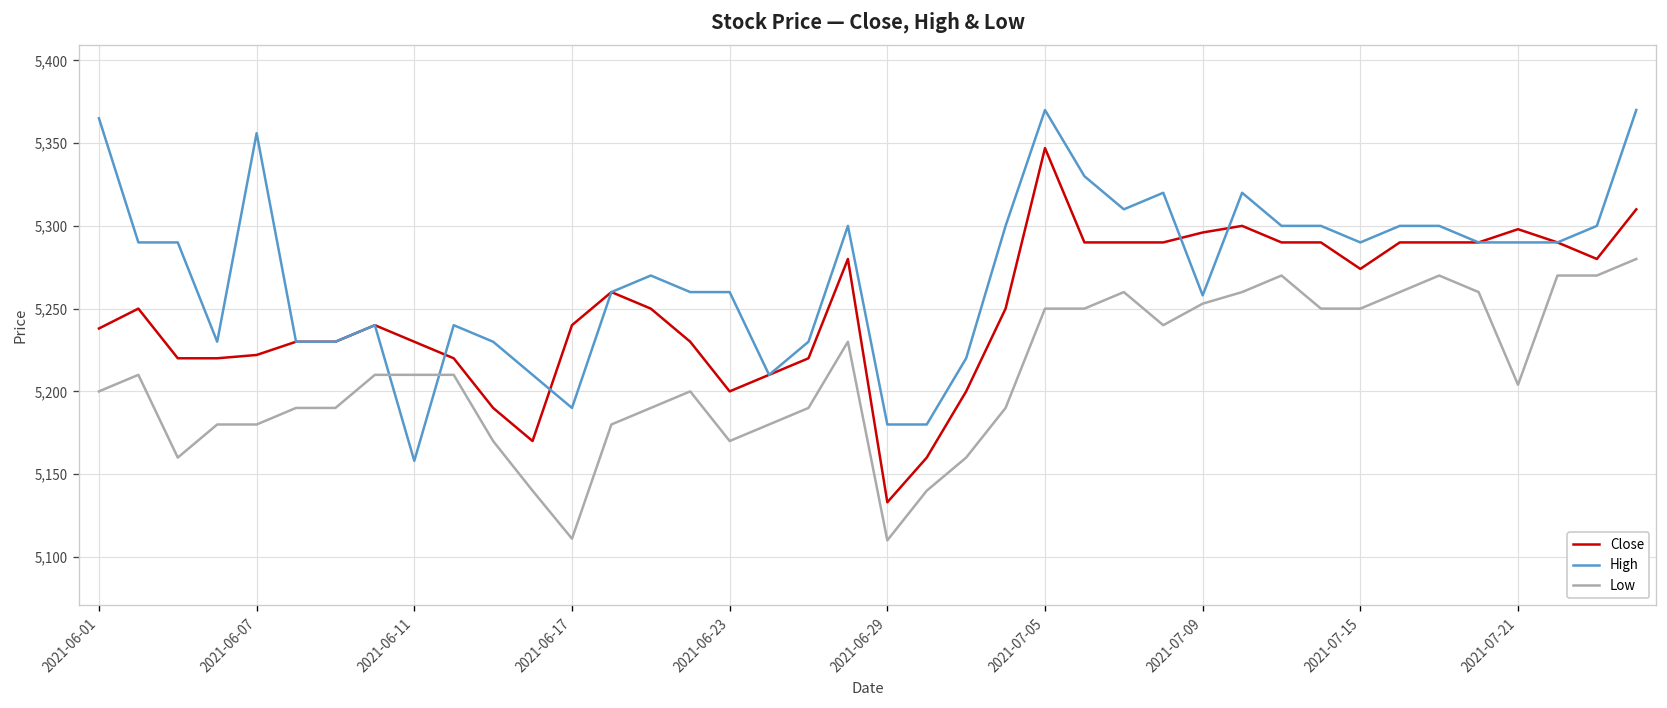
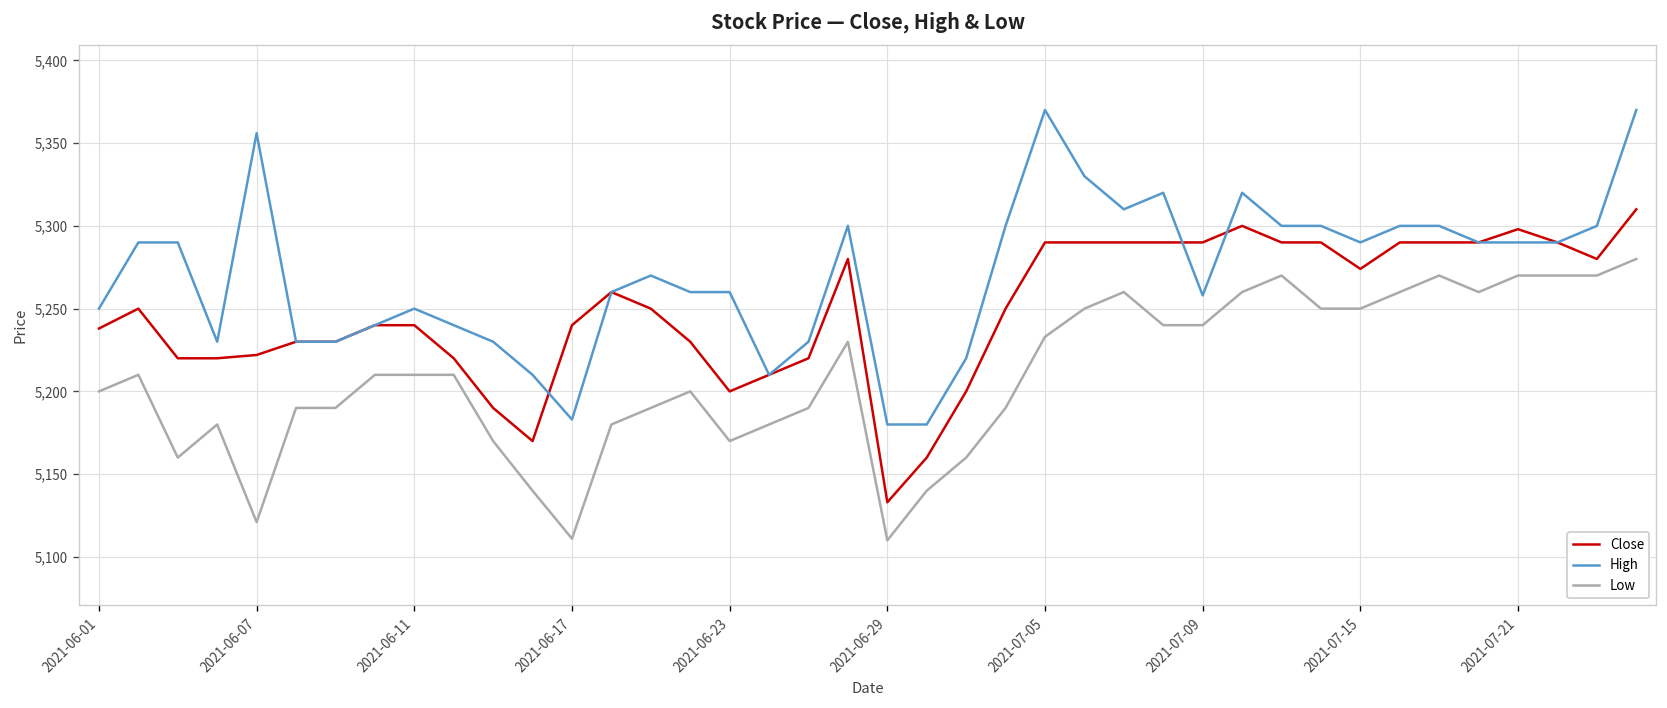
  {
    "Close": {
      "2021-06-01": "5,238",
      "2021-06-07": "5,222",
-     "2021-06-11": "5,230",
+     "2021-06-11": "5,240",
      "2021-06-17": "5,240",
      "2021-06-23": "5,200",
      "2021-06-29": "5,133",
-     "2021-07-05": "5,347",
-     "2021-07-09": "5,296",
+     "2021-07-05": "5,290",
+     "2021-07-09": "5,290",
      "2021-07-15": "5,274",
      "2021-07-21": "5,298"
    },
    "High": {
-     "2021-06-01": "5,365",
+     "2021-06-01": "5,250",
      "2021-06-07": "5,356",
-     "2021-06-11": "5,158",
-     "2021-06-17": "5,190",
+     "2021-06-11": "5,250",
+     "2021-06-17": "5,183",
      "2021-06-23": "5,260",
      "2021-06-29": "5,180",
      "2021-07-05": "5,370",
      "2021-07-09": "5,258",
      "2021-07-15": "5,290",
      "2021-07-21": "5,290"
    },
    "Low": {
      "2021-06-01": "5,200",
-     "2021-06-07": "5,180",
+     "2021-06-07": "5,121",
      "2021-06-11": "5,210",
      "2021-06-17": "5,111",
      "2021-06-23": "5,170",
      "2021-06-29": "5,110",
-     "2021-07-05": "5,250",
-     "2021-07-09": "5,253",
+     "2021-07-05": "5,233",
+     "2021-07-09": "5,240",
      "2021-07-15": "5,250",
-     "2021-07-21": "5,204"
+     "2021-07-21": "5,270"
    }
  }
